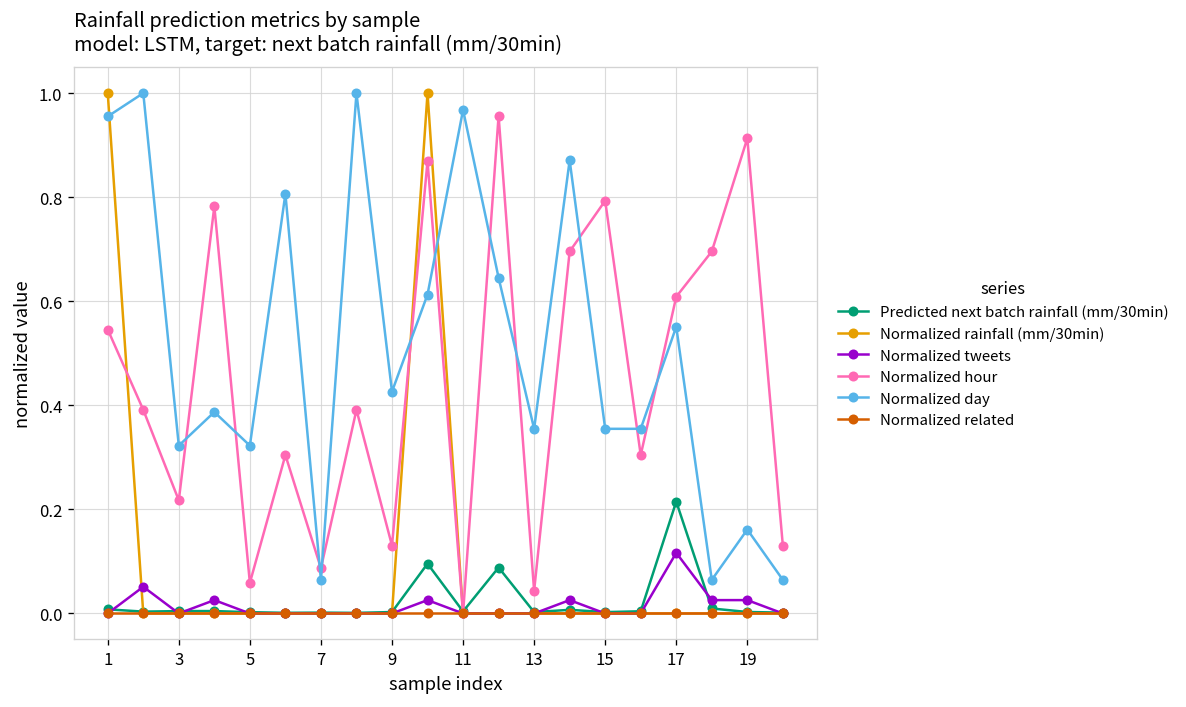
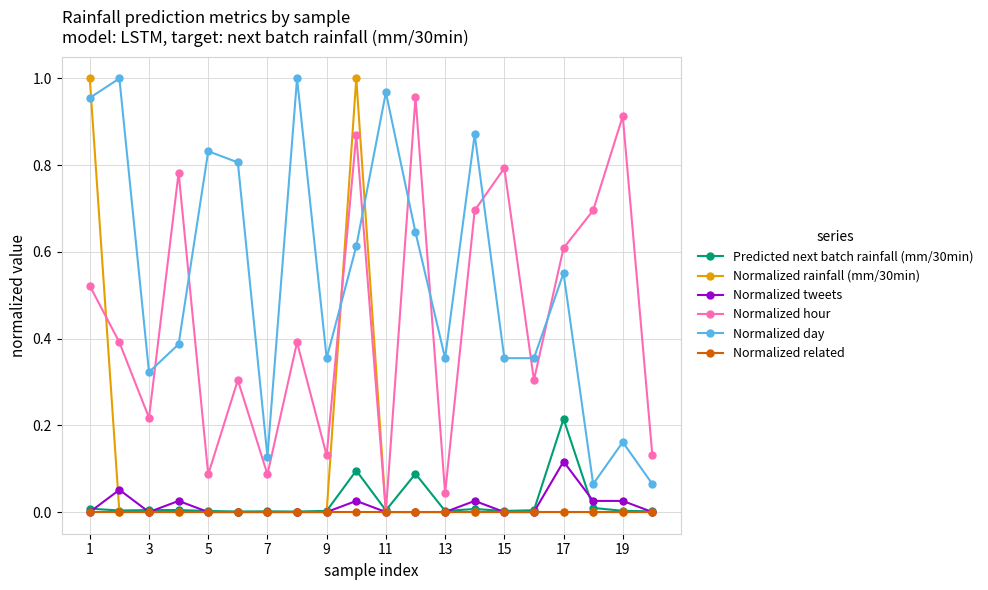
  {
    "Predicted next batch rainfall (mm/30min)": {
      "1": 0.01,
      "17": 0.21
    },
    "Normalized rainfall (mm/30min)": {
      "1": 1.00
    },
    "Normalized tweets": {
      "17": 0.12,
      "19": 0.03
    },
    "Normalized hour": {
-     "1": 0.55,
+     "1": 0.52,
      "3": 0.22,
-     "5": 0.06,
+     "5": 0.09,
      "7": 0.09,
      "9": 0.13,
      "13": 0.04,
      "15": 0.79,
      "17": 0.61,
      "19": 0.91
    },
    "Normalized day": {
      "1": 0.96,
      "3": 0.32,
-     "5": 0.32,
-     "7": 0.06,
-     "9": 0.43,
+     "5": 0.83,
+     "7": 0.13,
+     "9": 0.35,
      "11": 0.97,
      "13": 0.35,
      "15": 0.35,
      "17": 0.55,
      "19": 0.16
    }
  }
